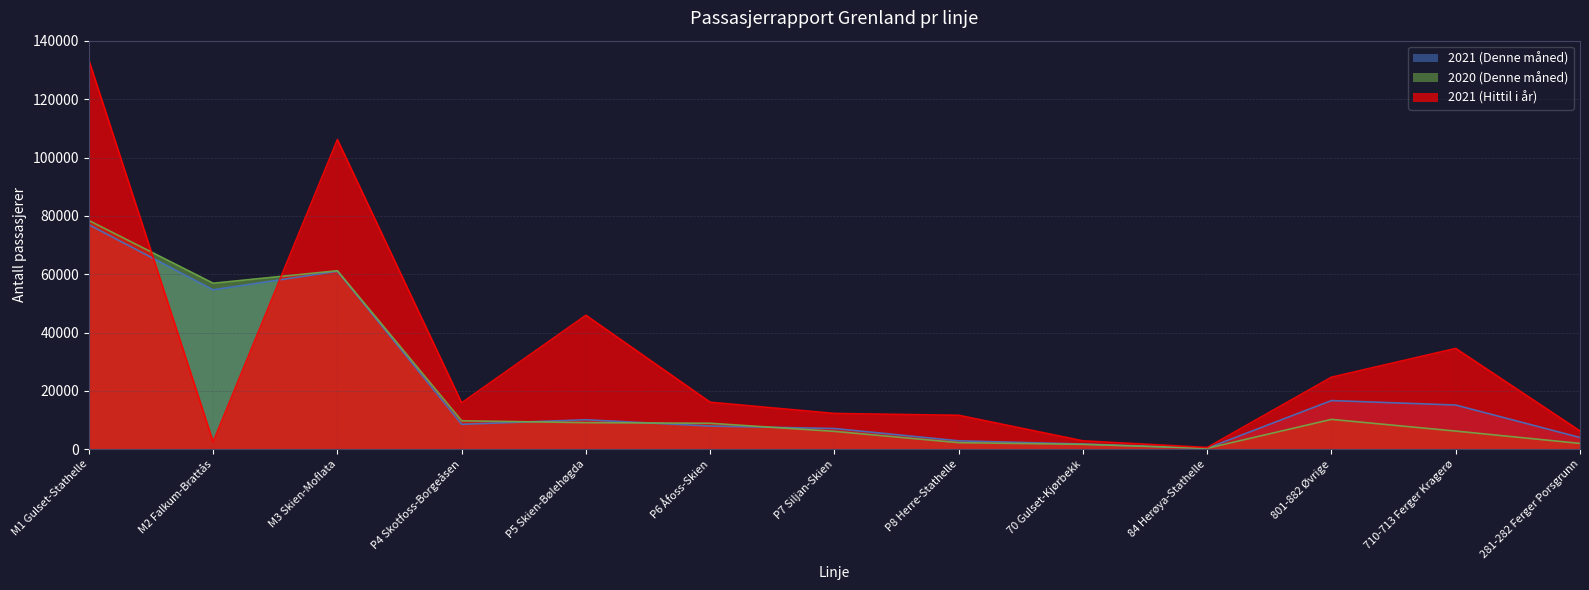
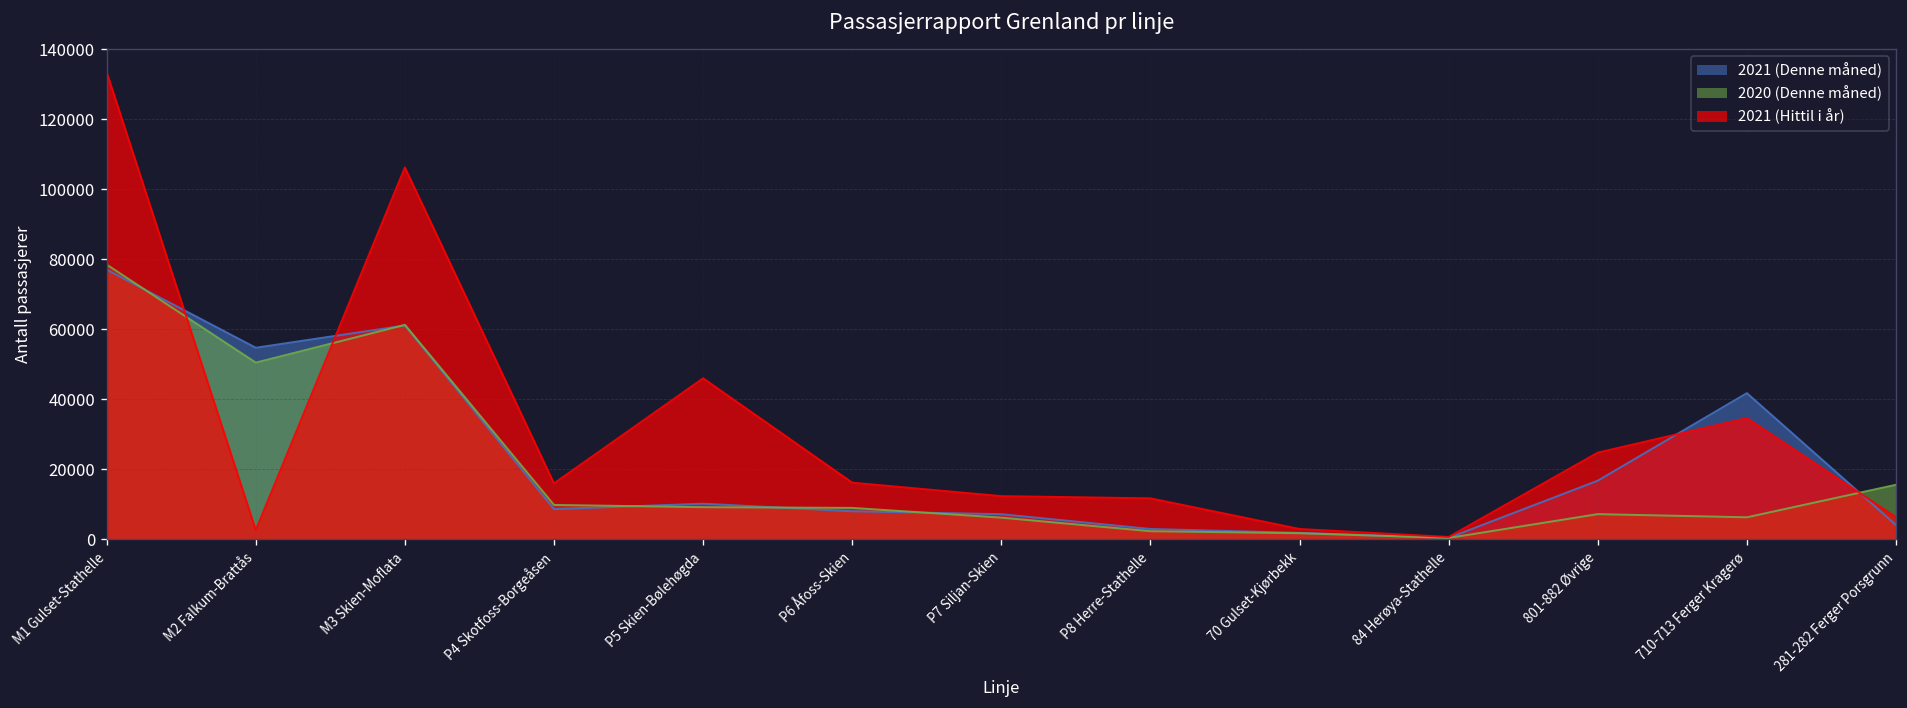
  {
    "2021 (Denne måned)": {
      "M1 Gulset-Stathelle": 77000,
      "M2 Falkum-Brattås": 55000,
      "P4 Skotfoss-Borgeåsen": 9000,
      "P5 Skien-Bølehøgda": 10000,
      "P6 Åfoss-Skien": 8000,
      "P7 Siljan-Skien": 7000,
      "801-882 Øvrige": 17000,
-     "710-713 Ferger Kragerø": 15000,
+     "710-713 Ferger Kragerø": 42000,
      "281-282 Ferger Porsgrunn": 4000
    },
    "2020 (Denne måned)": {
      "M1 Gulset-Stathelle": 78000,
-     "M2 Falkum-Brattås": 57000,
+     "M2 Falkum-Brattås": 50000,
      "P4 Skotfoss-Borgeåsen": 10000,
      "P5 Skien-Bølehøgda": 9000,
      "P6 Åfoss-Skien": 9000,
      "P7 Siljan-Skien": 6000,
-     "801-882 Øvrige": 10000,
+     "801-882 Øvrige": 7000,
      "710-713 Ferger Kragerø": 6000,
-     "281-282 Ferger Porsgrunn": 2000
+     "281-282 Ferger Porsgrunn": 16000
    },
    "2021 (Hittil i år)": {
      "M1 Gulset-Stathelle": 133000,
      "M2 Falkum-Brattås": 3000,
      "M3 Skien-Moflata": 106000,
      "P4 Skotfoss-Borgeåsen": 16000,
      "P5 Skien-Bølehøgda": 46000,
      "P6 Åfoss-Skien": 16000,
      "P7 Siljan-Skien": 12000,
      "P8 Herre-Stathelle": 12000,
      "70 Gulset-Kjørbekk": 3000,
      "801-882 Øvrige": 25000,
      "710-713 Ferger Kragerø": 35000,
      "281-282 Ferger Porsgrunn": 6000
    }
  }
